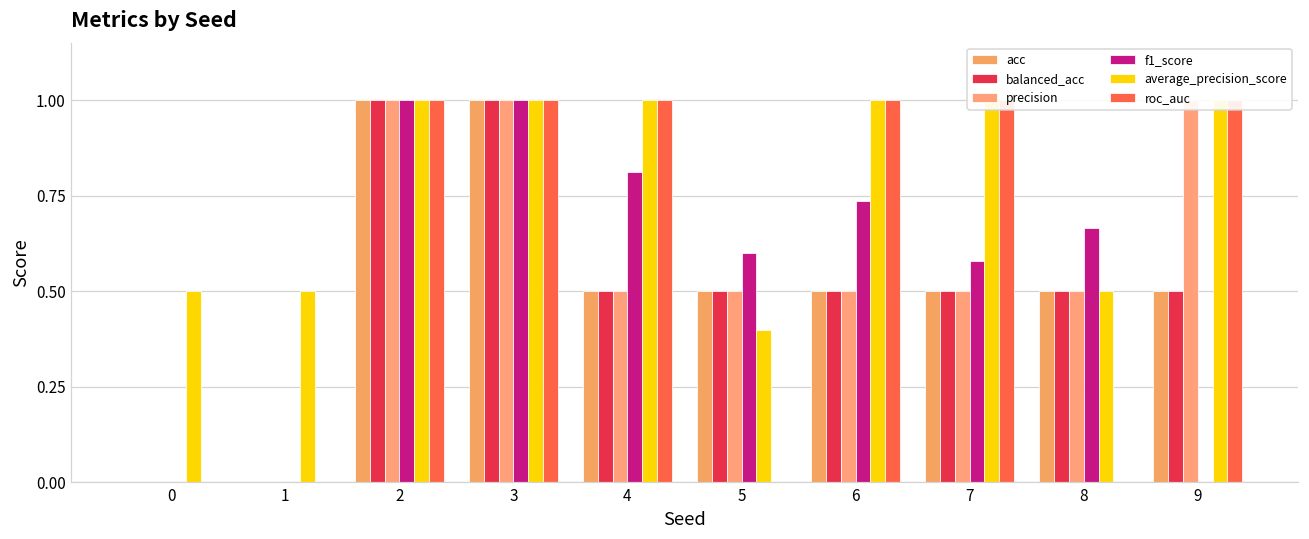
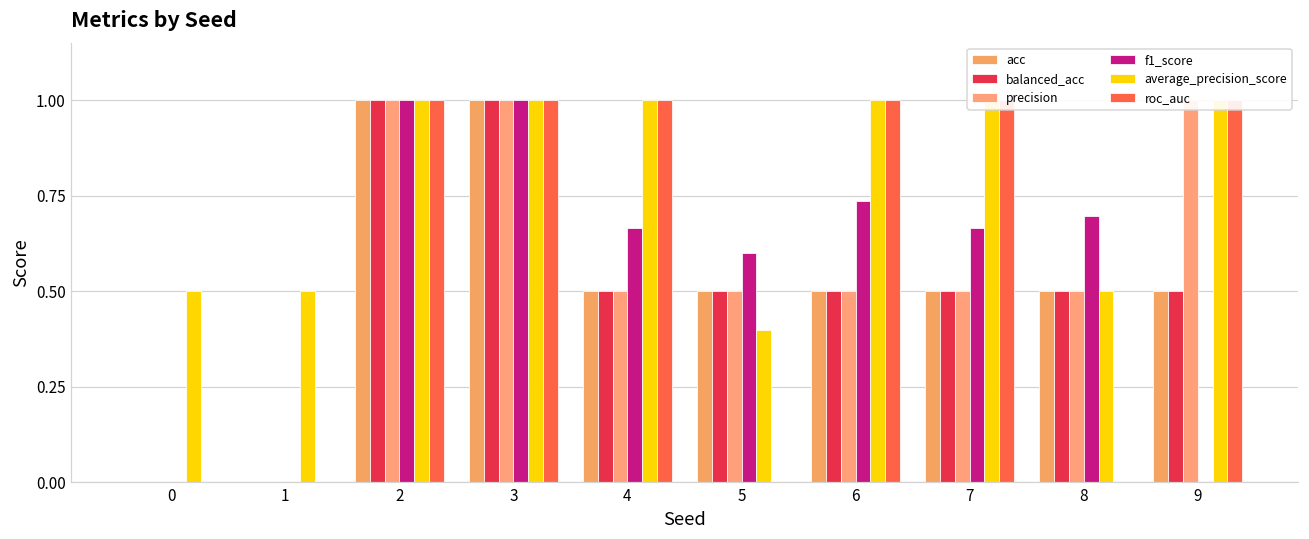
  {
    "f1_score": {
      "0": 0.00,
      "1": 0.00,
      "2": 1.00,
      "3": 1.00,
-     "4": 0.81,
+     "4": 0.67,
      "5": 0.60,
      "6": 0.74,
-     "7": 0.58,
-     "8": 0.67,
+     "7": 0.67,
+     "8": 0.70,
      "9": 0.00
    },
    "average_precision_score": {
      "0": 0.50,
      "1": 0.50,
      "2": 1.00,
      "3": 1.00,
      "4": 1.00,
      "5": 0.40,
      "6": 1.00,
      "8": 0.50
    }
  }
